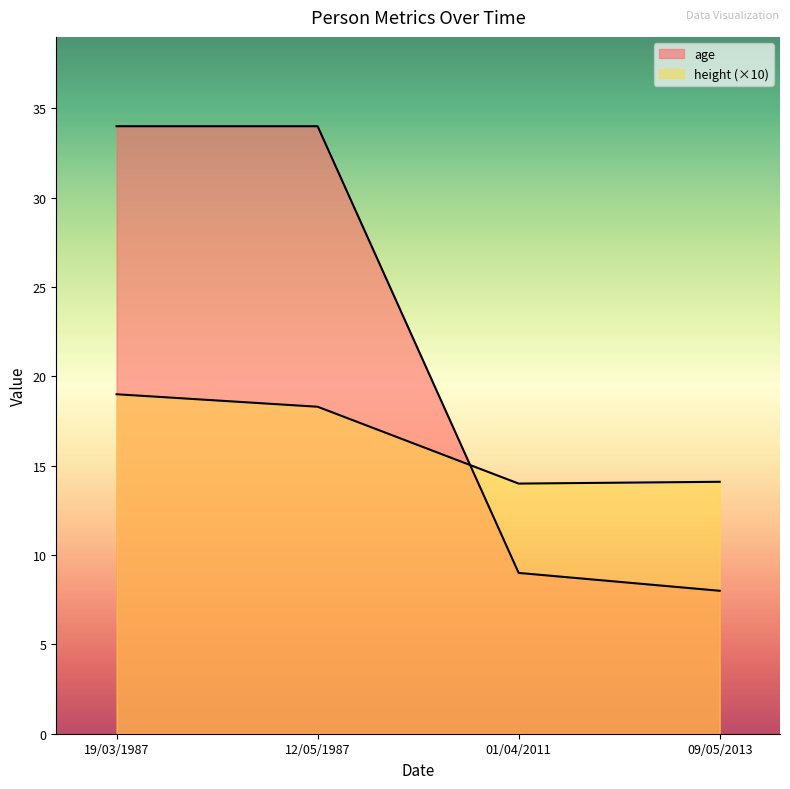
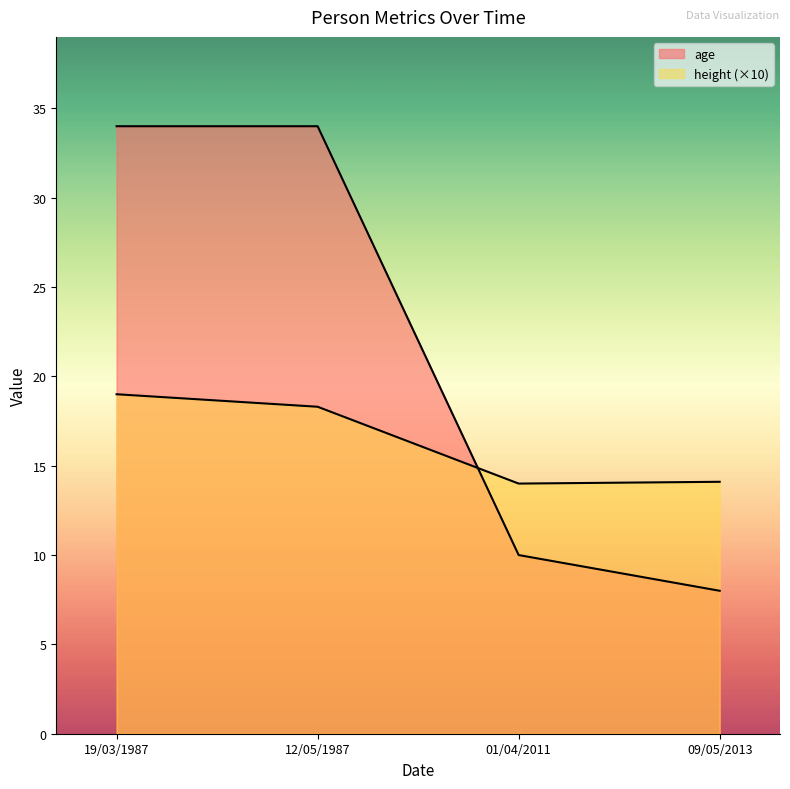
  {
    "age": {
      "19/03/1987": 34,
      "12/05/1987": 34,
-     "01/04/2011": 9,
+     "01/04/2011": 10,
      "09/05/2013": 8
    },
    "height (×10)": {
      "19/03/1987": 19,
      "12/05/1987": 18.3,
      "01/04/2011": 14,
      "09/05/2013": 14
    }
  }
